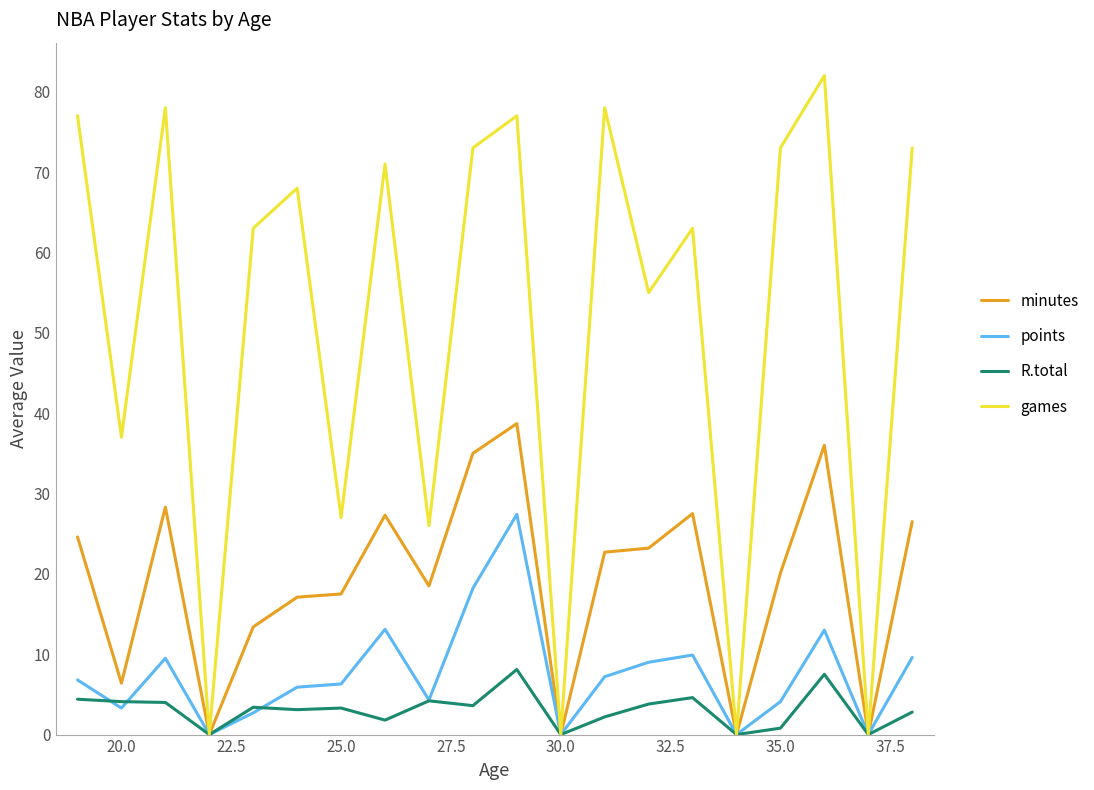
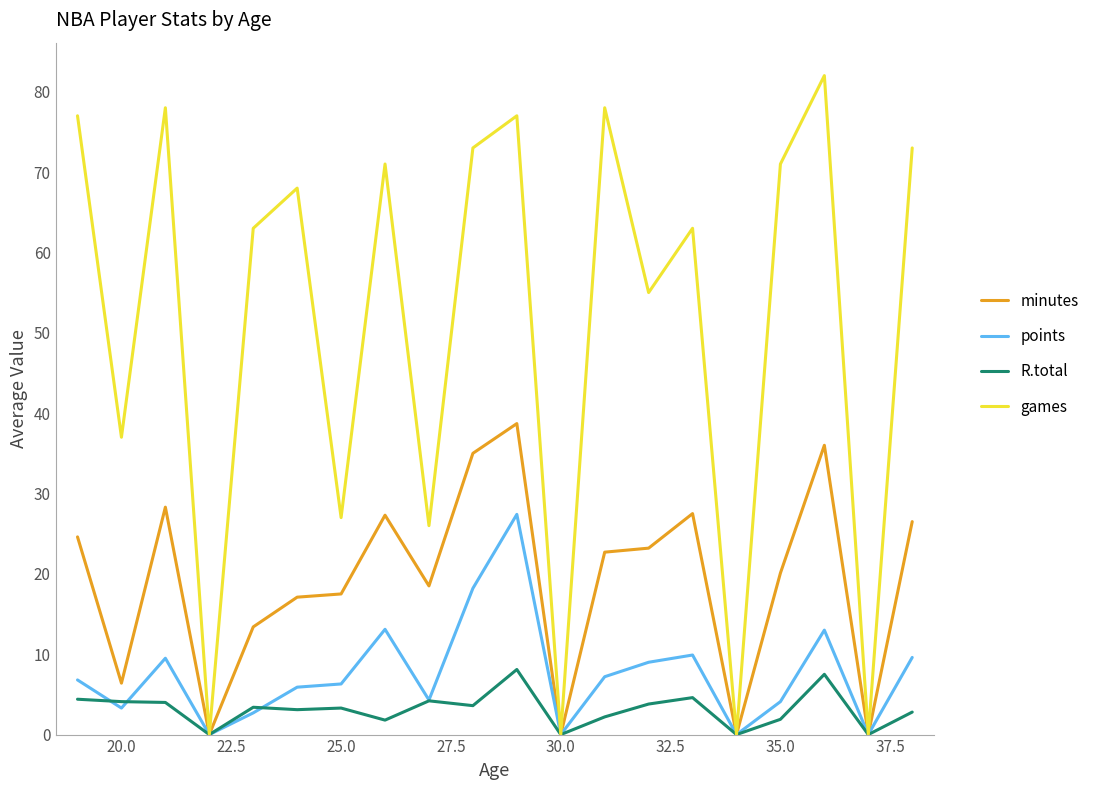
  {
    "minutes": {
      "20.0": 6,
      "25.0": 18,
      "35.0": 20
    },
    "points": {
      "20.0": 3,
      "25.0": 6,
      "35.0": 4
    },
    "R.total": {
      "20.0": 4,
      "25.0": 3,
-     "35.0": 1
+     "35.0": 2
    },
    "games": {
      "20.0": 37,
      "25.0": 27,
-     "35.0": 73
+     "35.0": 71
    }
  }
